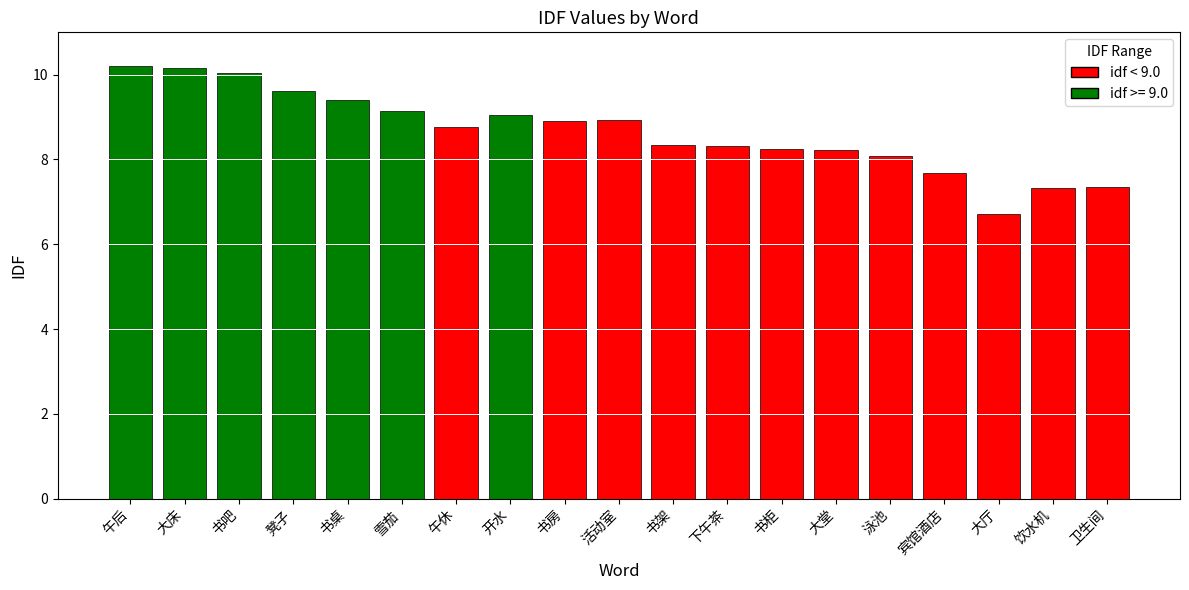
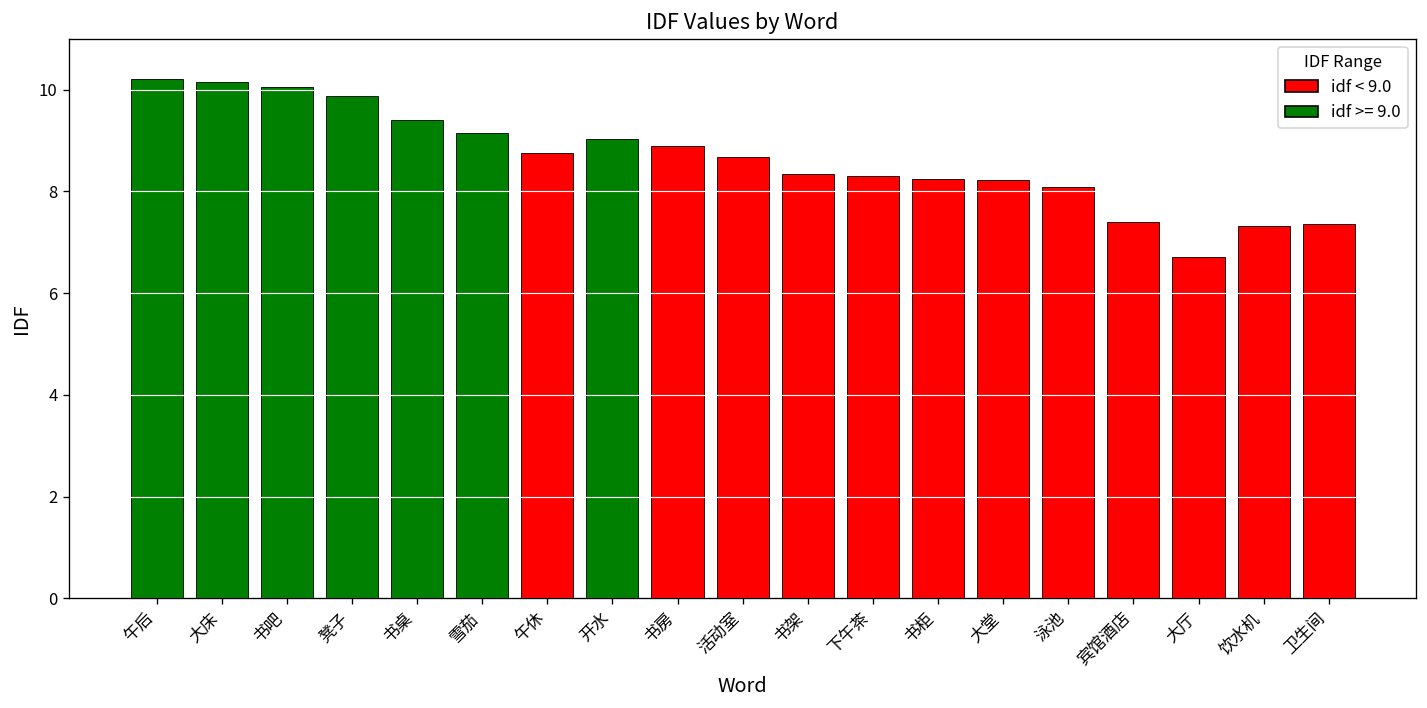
  {
    "午后": 10.2,
    "大床": 10.2,
    "书吧": 10.0,
-   "凳子": 9.6,
+   "凳子": 9.9,
    "书桌": 9.4,
    "雪茄": 9.1,
    "午休": 8.8,
    "开水": 9.0,
    "书房": 8.9,
-   "活动室": 8.9,
+   "活动室": 8.7,
    "书架": 8.3,
    "下午茶": 8.3,
    "书柜": 8.2,
    "大堂": 8.2,
    "泳池": 8.1,
-   "宾馆酒店": 7.7,
+   "宾馆酒店": 7.4,
    "大厅": 6.7,
    "饮水机": 7.3,
    "卫生间": 7.4
  }
